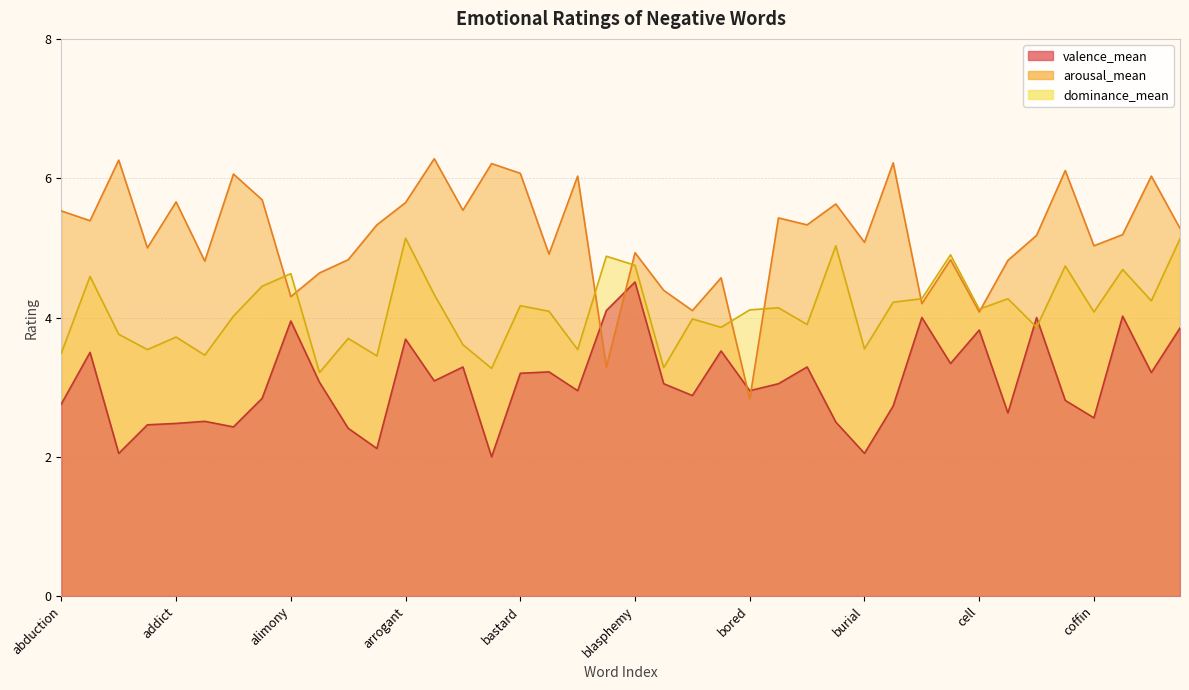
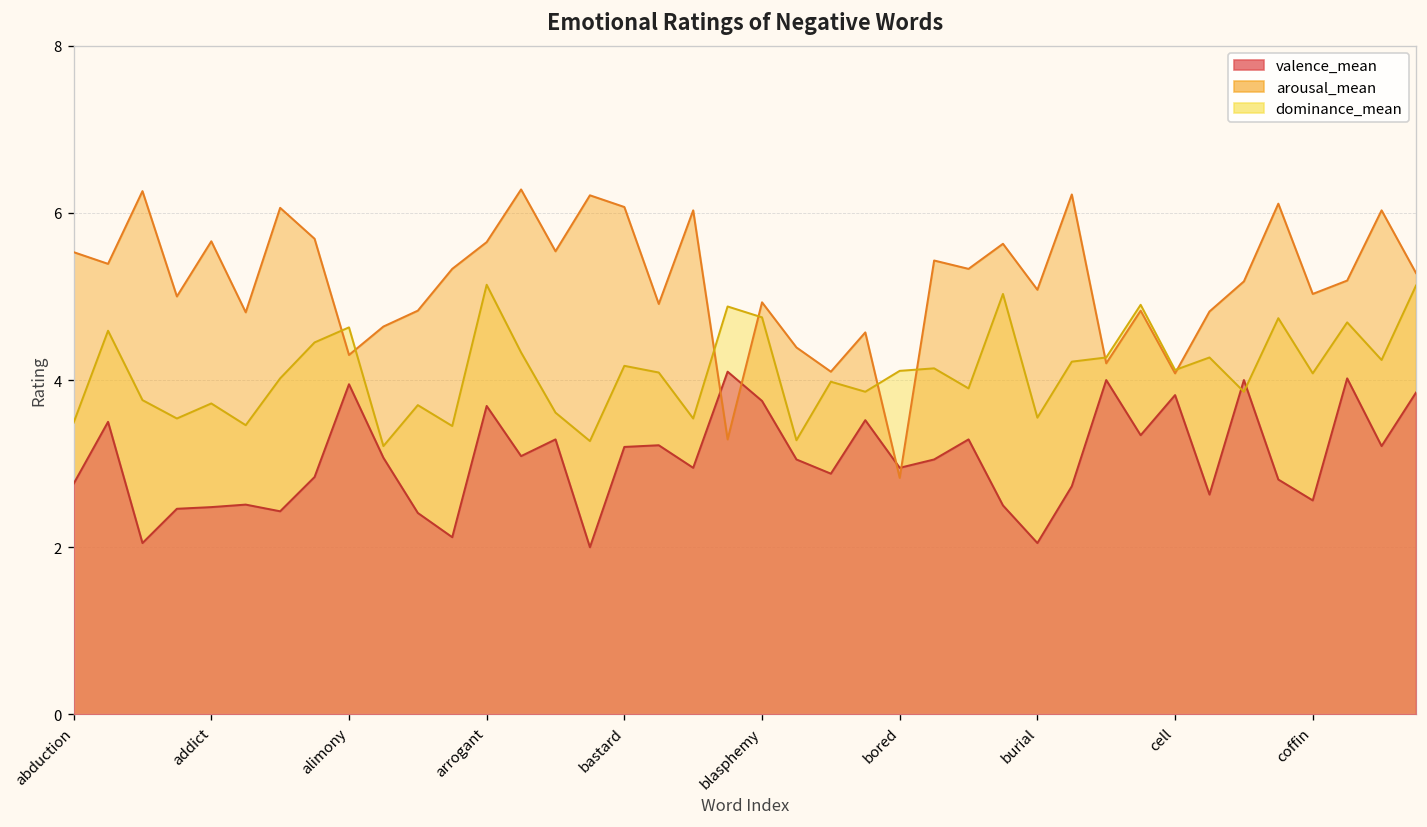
  {
    "valence_mean": {
      "abduction": 2.8,
      "addict": 2.5,
      "alimony": 4.0,
      "arrogant": 3.7,
      "bastard": 3.2,
-     "blasphemy": 4.5,
+     "blasphemy": 3.8,
      "bored": 3.0,
      "burial": 2.1,
      "cell": 3.8,
      "coffin": 2.6
    }
  }
